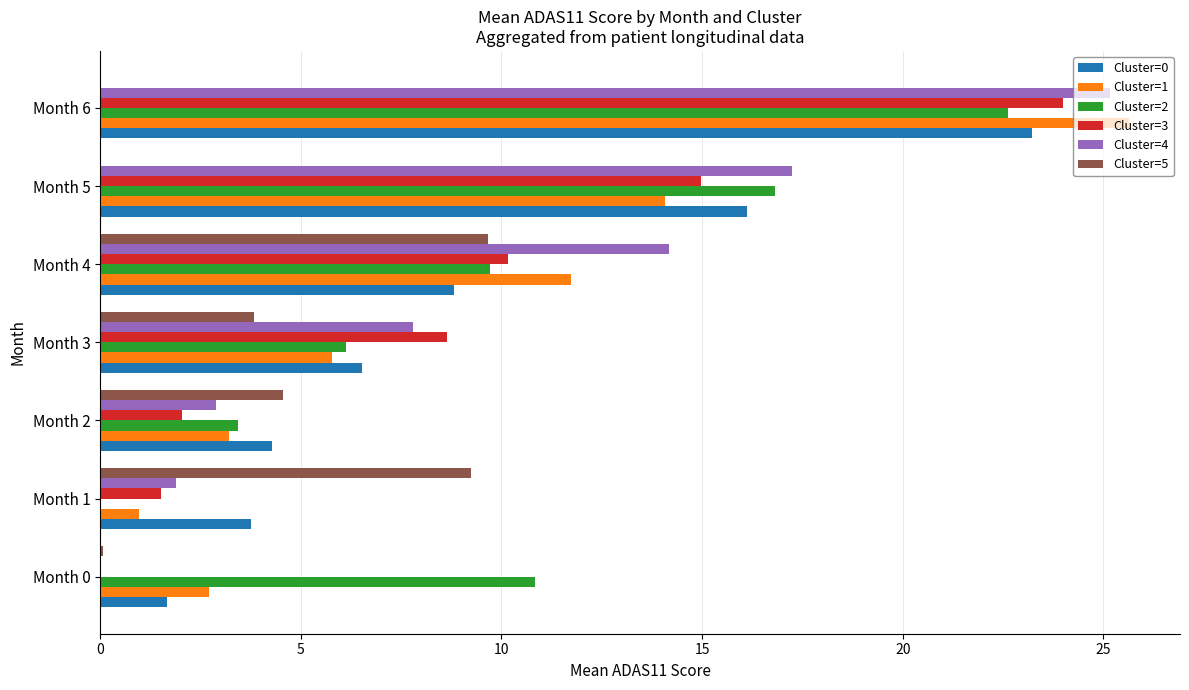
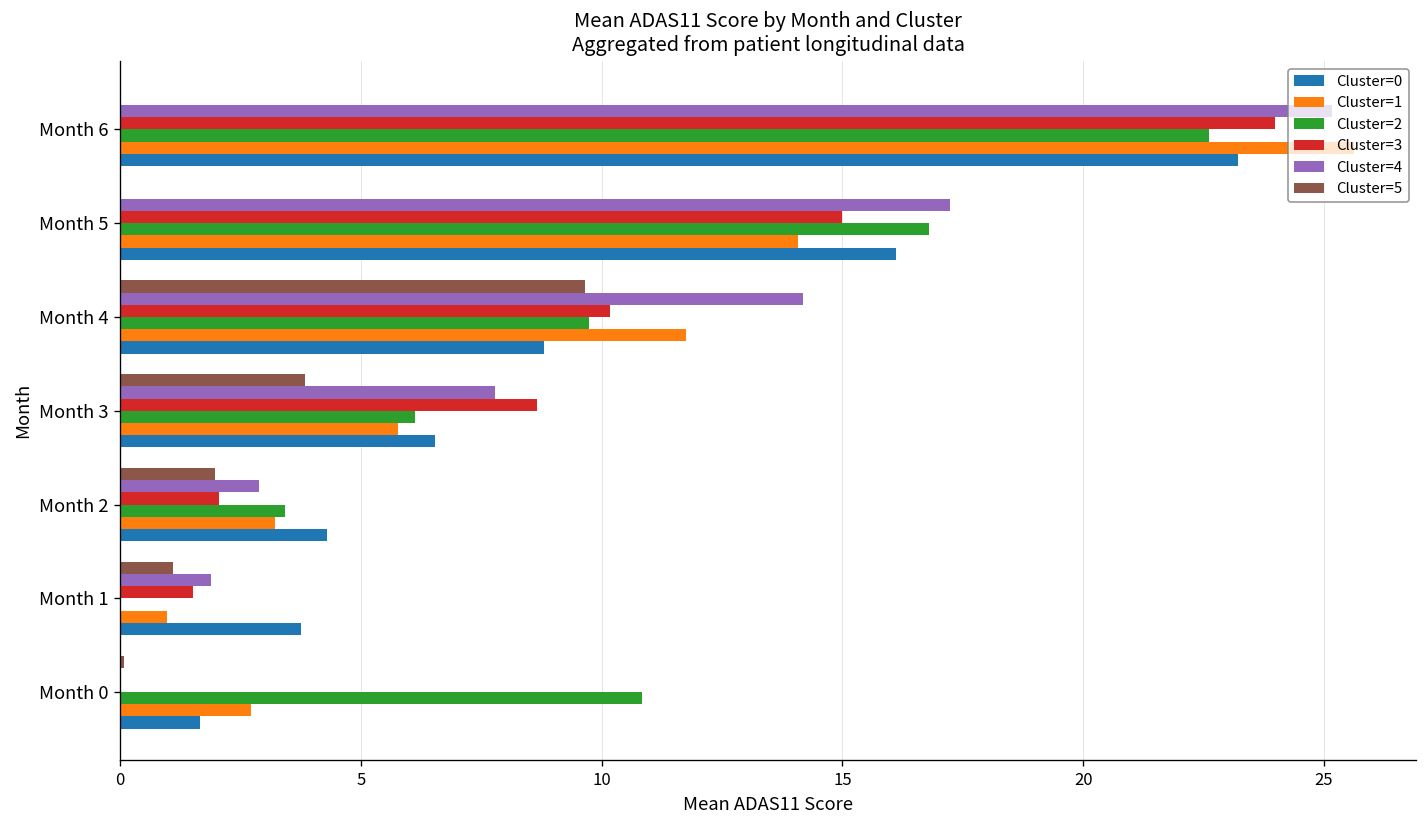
  {
    "Cluster=0": {
      "Month 6": 23.2,
      "Month 5": 16.1,
      "Month 4": 8.8,
      "Month 3": 6.5,
      "Month 2": 4.3,
      "Month 1": 3.8,
      "Month 0": 1.7
    },
    "Cluster=1": {
      "Month 5": 14.1,
      "Month 4": 11.7,
      "Month 3": 5.8,
      "Month 2": 3.2,
      "Month 1": 1.0,
      "Month 0": 2.7
    },
    "Cluster=2": {
      "Month 6": 22.6,
      "Month 5": 16.8,
      "Month 4": 9.7,
      "Month 3": 6.1,
      "Month 2": 3.4,
      "Month 1": 0.0,
      "Month 0": 10.8
    },
    "Cluster=3": {
      "Month 6": 24.0,
      "Month 5": 15.0,
      "Month 4": 10.2,
      "Month 3": 8.6,
      "Month 2": 2.1,
      "Month 1": 1.5,
      "Month 0": 0.0
    },
    "Cluster=4": {
      "Month 5": 17.2,
      "Month 4": 14.2,
      "Month 3": 7.8,
      "Month 2": 2.9,
      "Month 1": 1.9,
      "Month 0": 0.0
    },
    "Cluster=5": {
      "Month 6": 0.0,
      "Month 5": 0.0,
      "Month 4": 9.7,
      "Month 3": 3.8,
-     "Month 2": 4.6,
-     "Month 1": 9.2,
+     "Month 2": 2.0,
+     "Month 1": 1.1,
      "Month 0": 0.1
    }
  }
